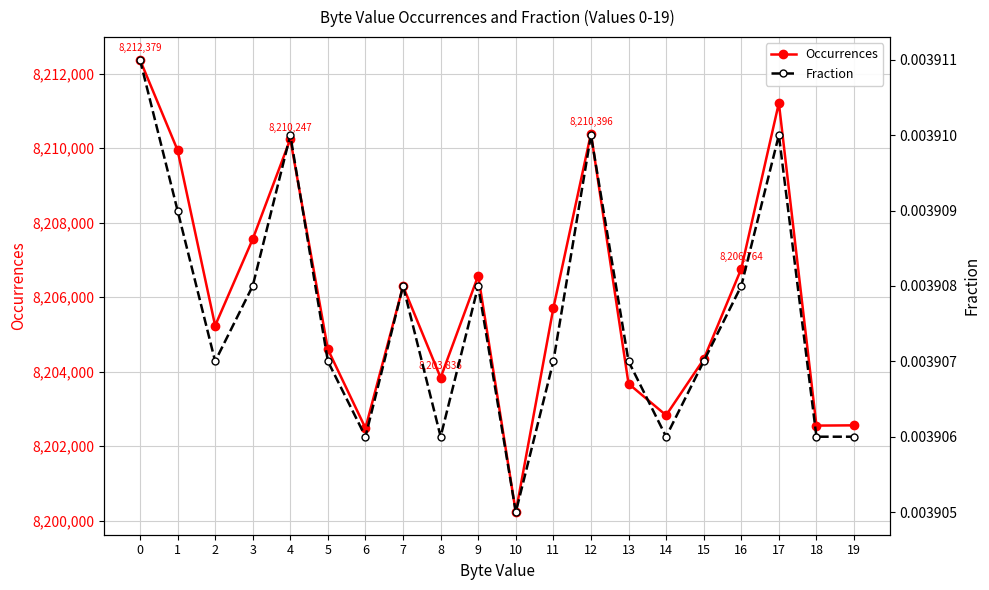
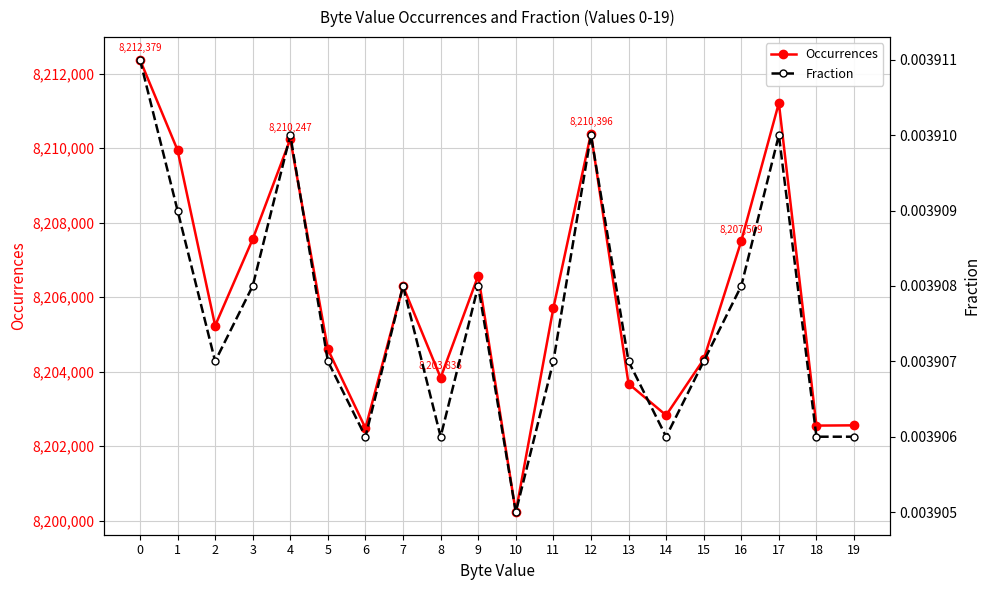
  {
    "Occurrences": {
      "0": "8,212,379",
      "4": "8,210,247",
      "8": "8,203,836",
      "12": "8,210,396",
-     "16": "8,206,764"
+     "16": "8,207,509"
    }
  }
